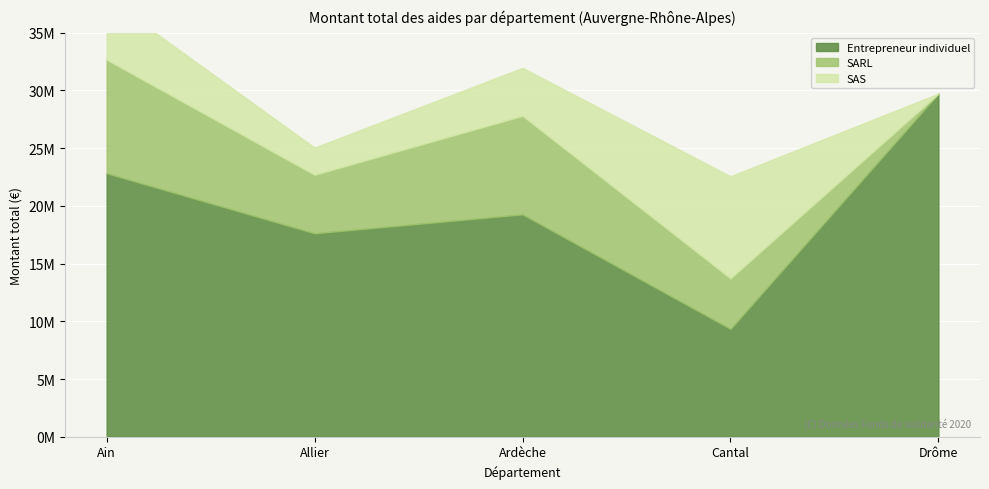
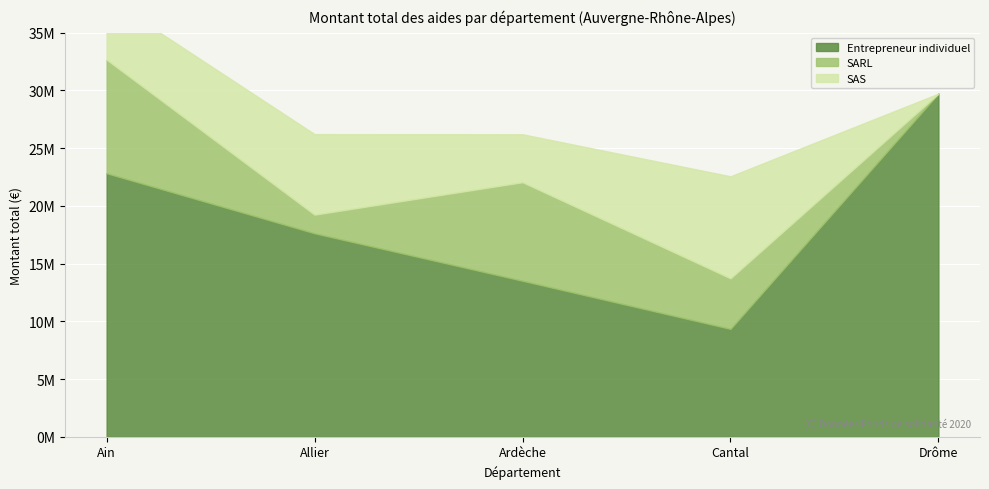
  {
    "Entrepreneur individuel": {
      "Ain": 22800000,
      "Allier": 17600000,
-     "Ardèche": 19300000,
+     "Ardèche": 13500000,
      "Cantal": 9300000
    },
    "SARL": {
      "Ain": 9800000,
-     "Allier": 5100000,
+     "Allier": 1600000,
      "Ardèche": 8500000,
      "Cantal": 4400000
    },
    "SAS": {
-     "Allier": 2400000,
+     "Allier": 7000000,
      "Ardèche": 4200000,
      "Cantal": 8800000
    }
  }
